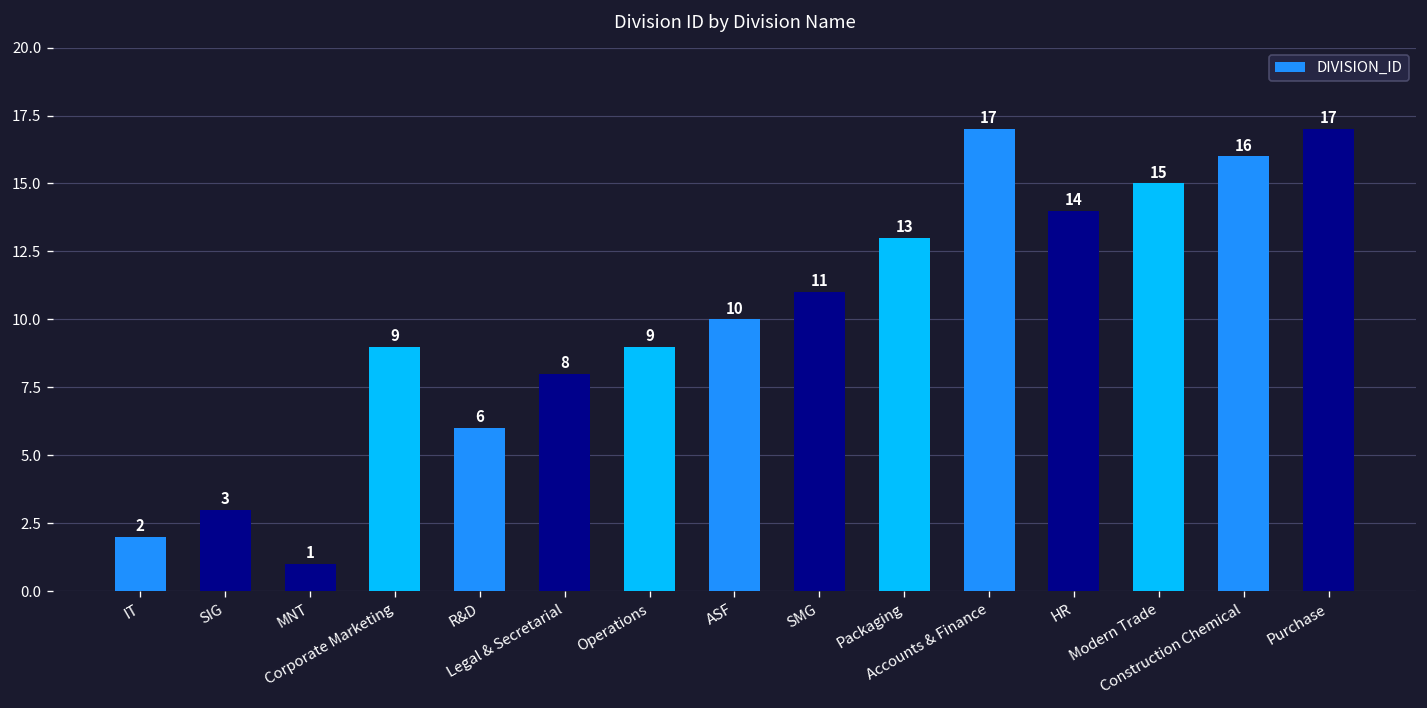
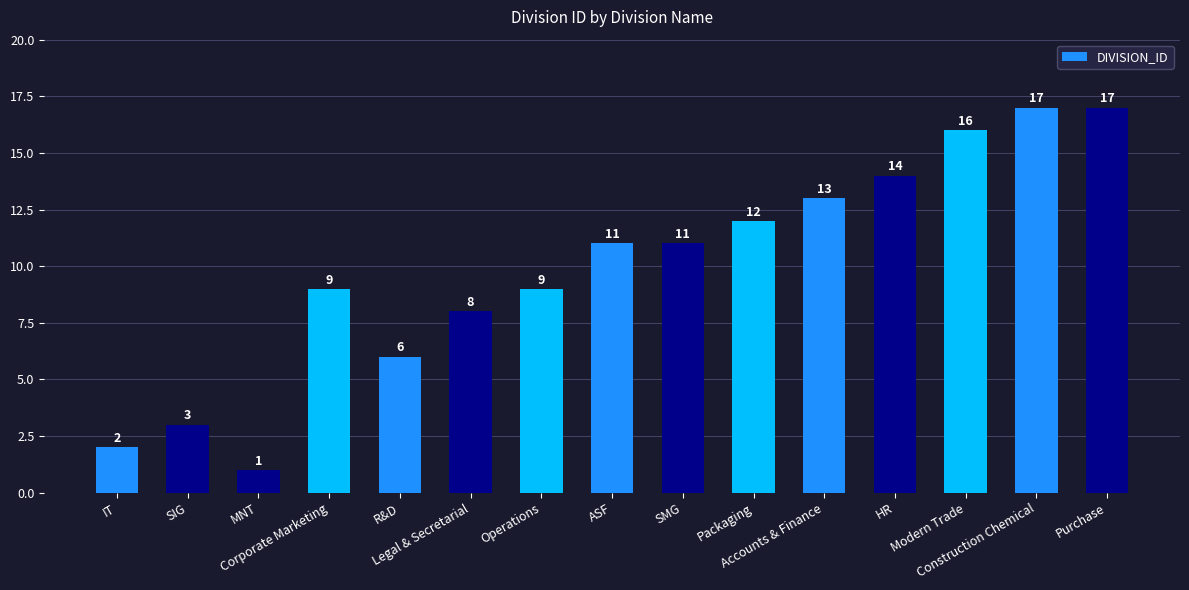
  {
    "IT": 2,
    "SIG": 3,
    "MNT": 1,
    "Corporate Marketing": 9,
    "R&D": 6,
    "Legal & Secretarial": 8,
    "Operations": 9,
-   "ASF": 10,
+   "ASF": 11,
    "SMG": 11,
-   "Packaging": 13,
-   "Accounts & Finance": 17,
+   "Packaging": 12,
+   "Accounts & Finance": 13,
    "HR": 14,
-   "Modern Trade": 15,
-   "Construction Chemical": 16,
+   "Modern Trade": 16,
+   "Construction Chemical": 17,
    "Purchase": 17
  }
